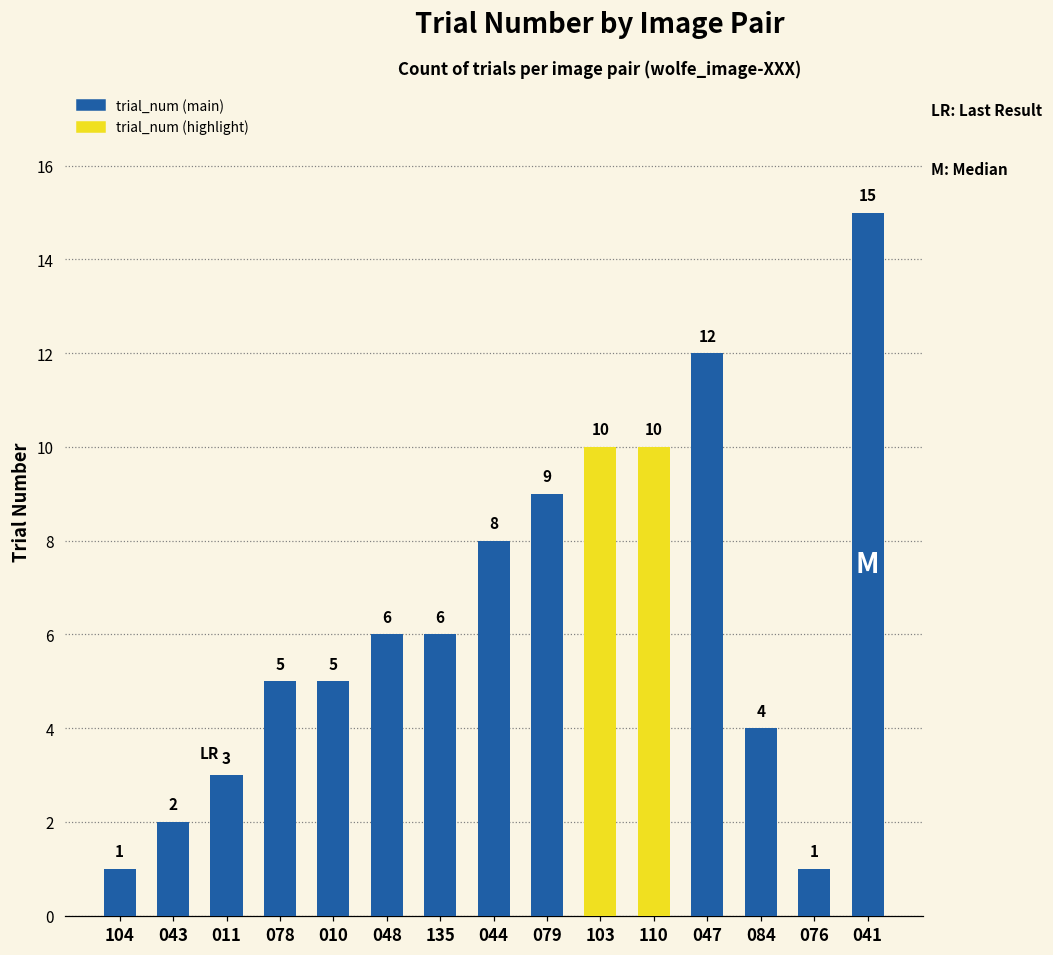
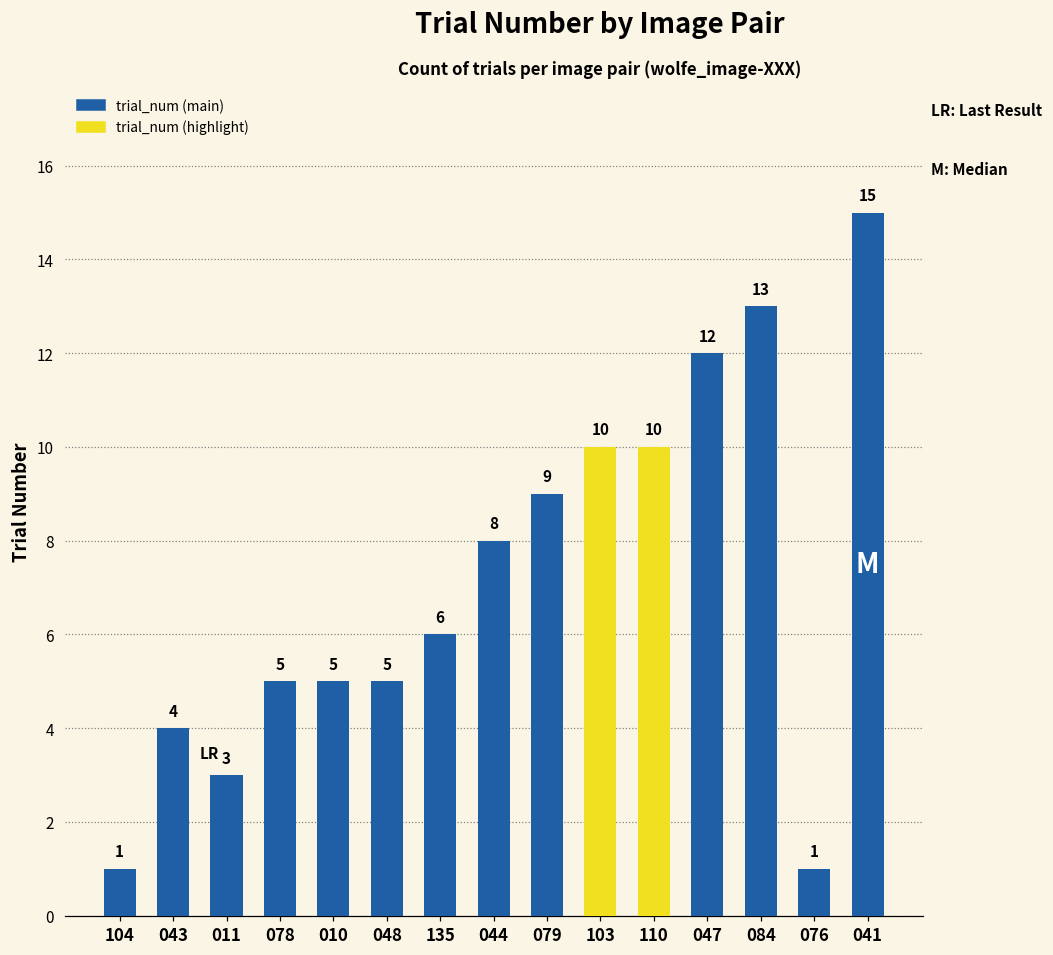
  {
    "104": 1,
-   "043": 2,
+   "043": 4,
    "011": 3,
    "078": 5,
    "010": 5,
-   "048": 6,
+   "048": 5,
    "135": 6,
    "044": 8,
    "079": 9,
    "103": 10,
    "110": 10,
    "047": 12,
-   "084": 4,
+   "084": 13,
    "076": 1,
    "041": 15
  }
